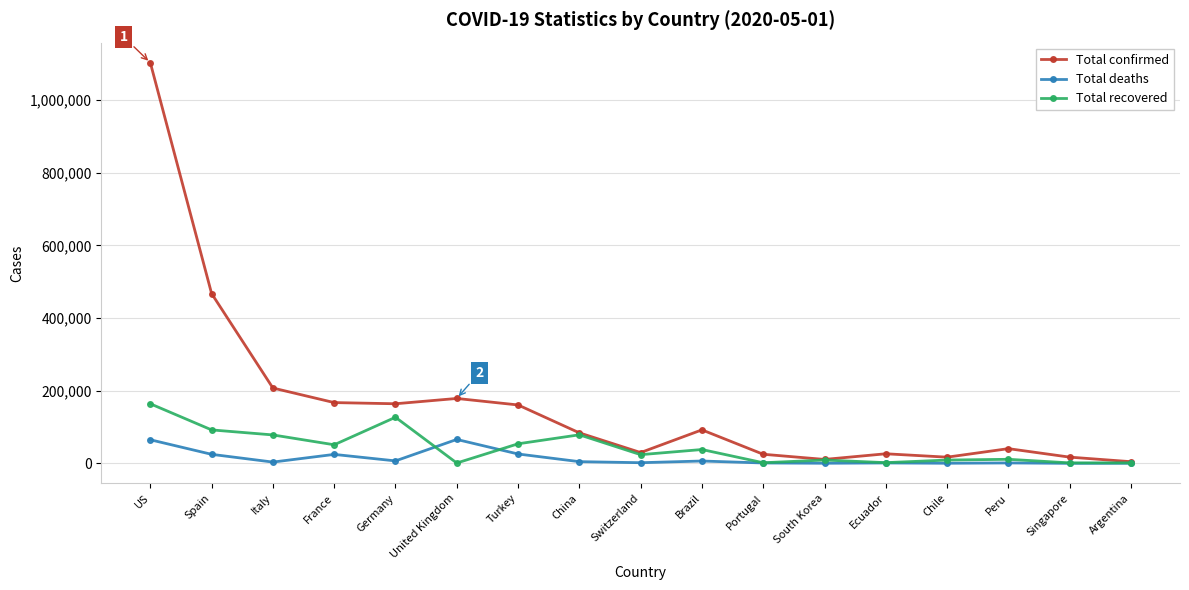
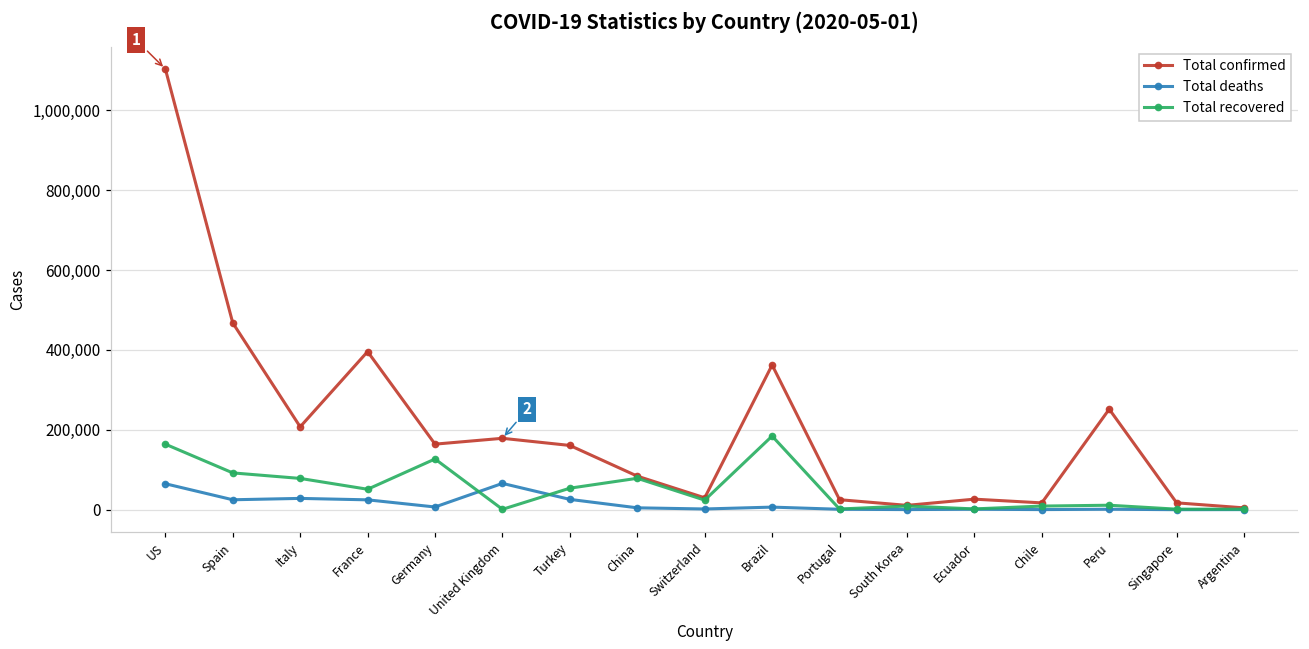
  {
    "Total confirmed": {
      "US": "1,100,000",
      "Spain": "470,000",
      "Italy": "210,000",
-     "France": "170,000",
+     "France": "400,000",
      "Germany": "160,000",
      "United Kingdom": "180,000",
      "Turkey": "160,000",
-     "Brazil": "90,000",
+     "Brazil": "360,000",
      "Portugal": "20,000",
      "Ecuador": "30,000",
      "Chile": "20,000",
-     "Peru": "40,000",
+     "Peru": "250,000",
      "Singapore": "20,000"
    },
    "Total deaths": {
      "US": "60,000",
      "Spain": "20,000",
-     "Italy": "0",
+     "Italy": "30,000",
      "France": "20,000",
      "Germany": "10,000",
      "United Kingdom": "70,000",
      "Turkey": "30,000",
      "China": "0",
      "Switzerland": "0",
      "Brazil": "10,000",
      "South Korea": "0",
      "Chile": "0",
      "Peru": "0"
    },
    "Total recovered": {
      "US": "160,000",
      "Spain": "90,000",
      "Italy": "80,000",
      "France": "50,000",
      "Germany": "130,000",
      "United Kingdom": "0",
      "Turkey": "50,000",
-     "Brazil": "40,000",
+     "Brazil": "180,000",
      "Chile": "10,000",
      "Peru": "10,000"
    }
  }
